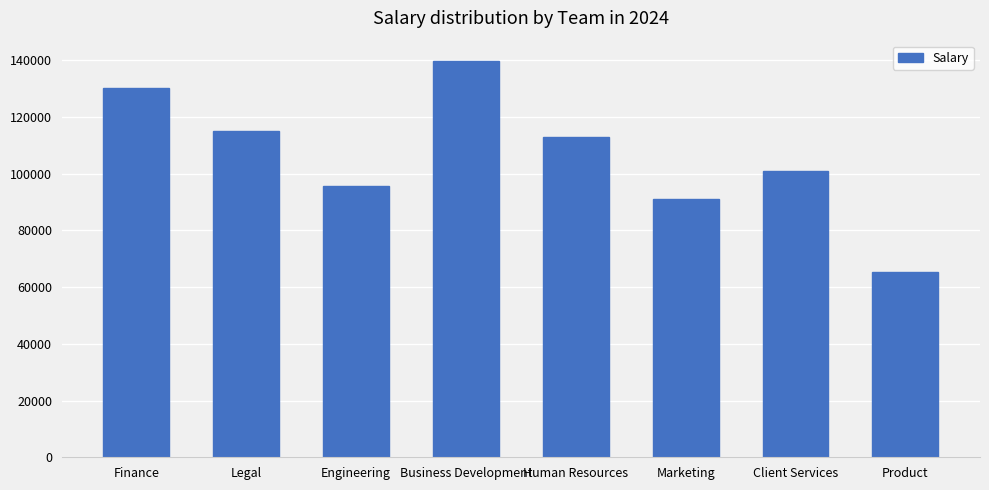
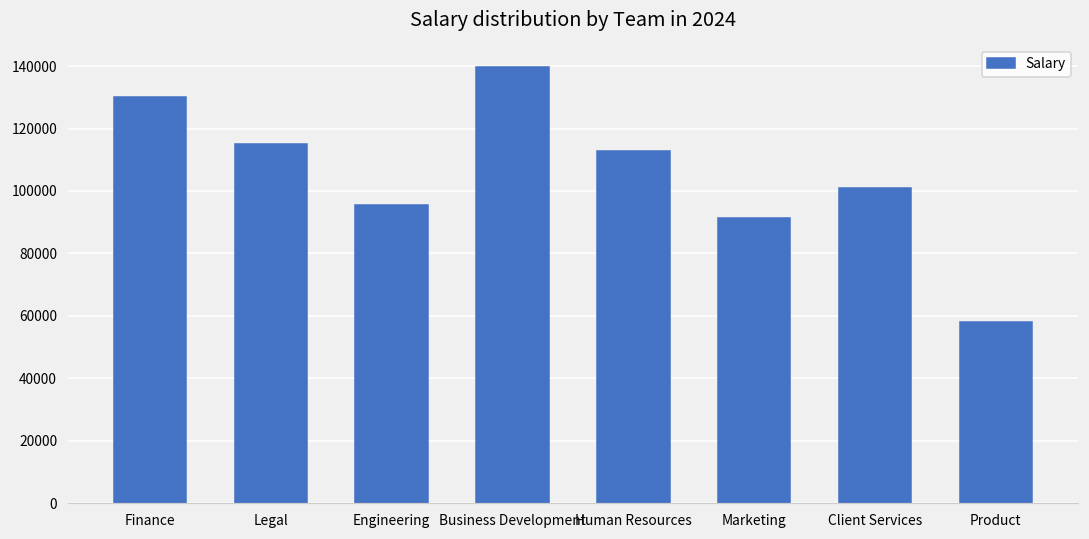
  {
    "Finance": 130000,
    "Legal": 115000,
    "Engineering": 96000,
    "Business Development": 140000,
    "Human Resources": 113000,
    "Marketing": 91000,
    "Client Services": 101000,
-   "Product": 65000
+   "Product": 58000
  }
